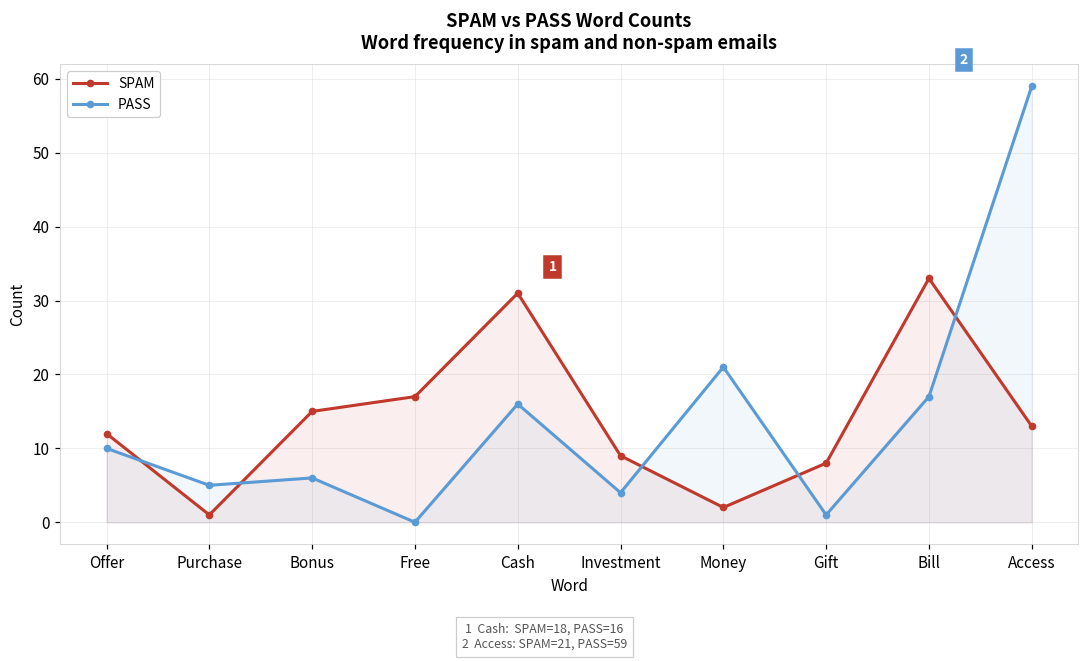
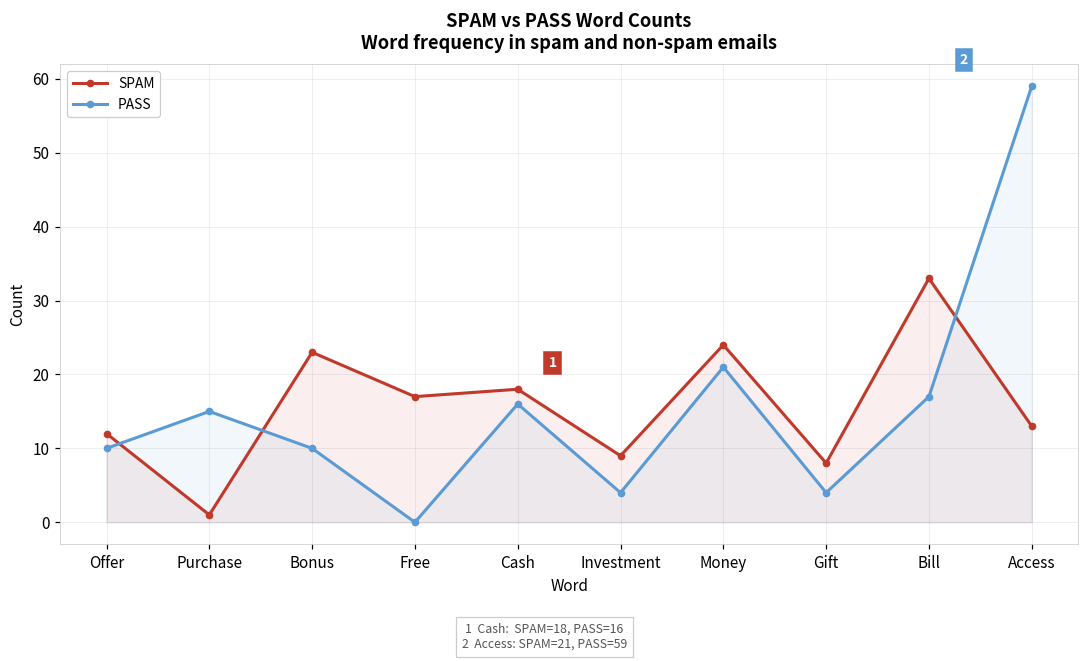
  {
    "SPAM": {
      "Offer": 12,
      "Purchase": 1,
-     "Bonus": 15,
+     "Bonus": 23,
      "Free": 17,
-     "Cash": 31,
+     "Cash": 18,
      "Investment": 9,
-     "Money": 2,
+     "Money": 24,
      "Gift": 8,
      "Bill": 33,
      "Access": 13
    },
    "PASS": {
      "Offer": 10,
-     "Purchase": 5,
-     "Bonus": 6,
+     "Purchase": 15,
+     "Bonus": 10,
      "Free": 0,
      "Cash": 16,
      "Investment": 4,
      "Money": 21,
-     "Gift": 1,
+     "Gift": 4,
      "Bill": 17,
      "Access": 59
    }
  }
